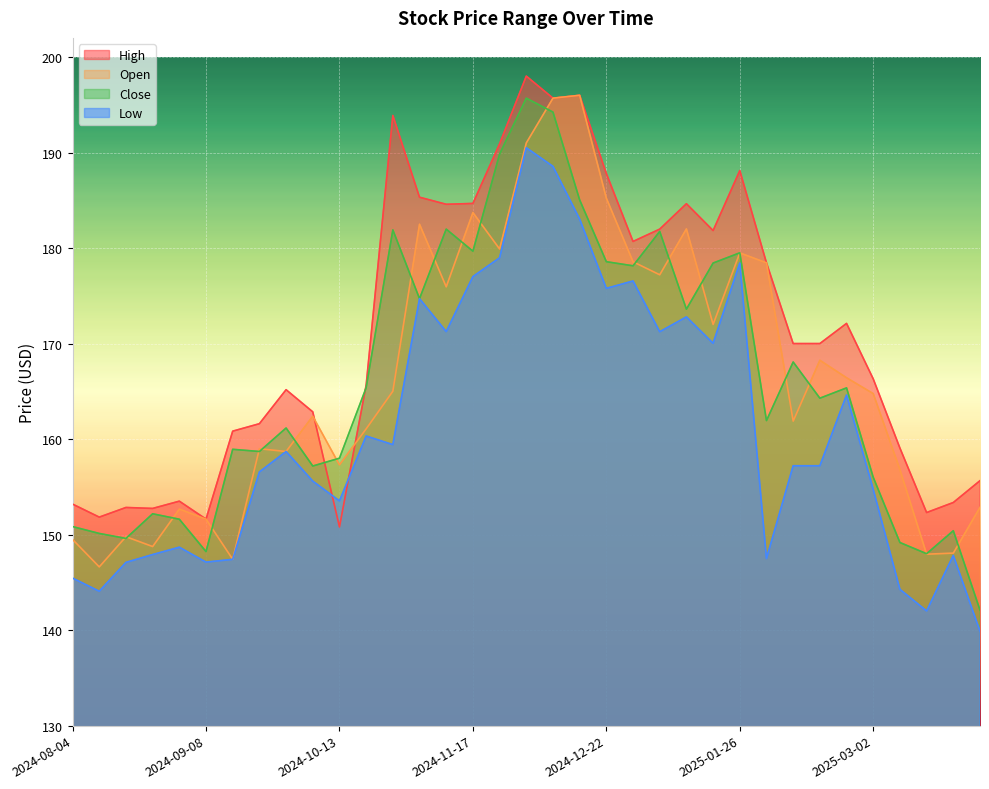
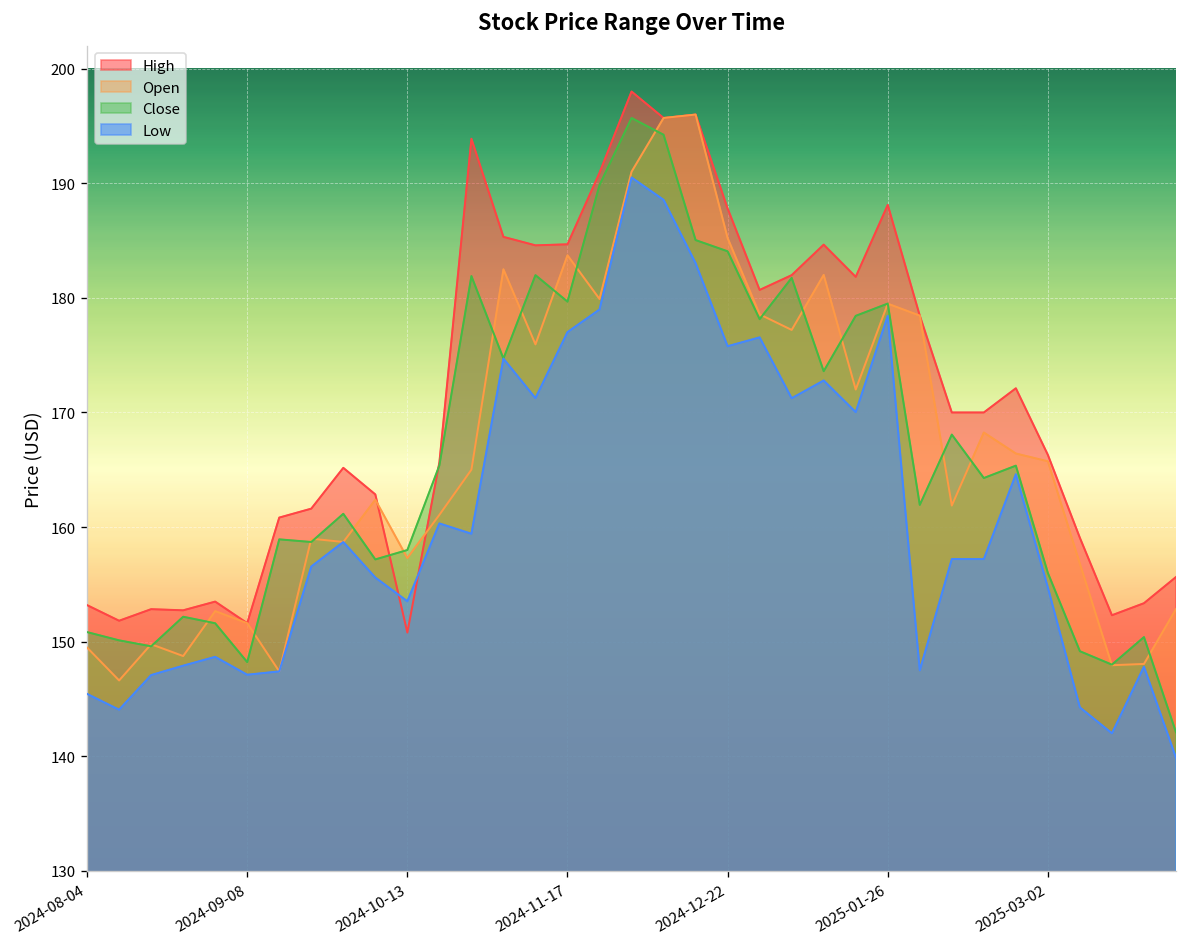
  {
    "High": {
      "2024-08-04": 153,
      "2024-10-13": 151,
      "2024-11-17": 185,
      "2024-12-22": 188,
      "2025-01-26": 188,
      "2025-03-02": 166
    },
    "Open": {
      "2024-08-04": 149,
      "2024-10-13": 157,
      "2024-11-17": 184,
      "2024-12-22": 185,
-     "2025-03-02": 165
+     "2025-03-02": 166
    },
    "Close": {
      "2024-08-04": 151,
      "2024-09-08": 148,
      "2024-10-13": 158,
      "2024-11-17": 180,
-     "2024-12-22": 179,
+     "2024-12-22": 184,
      "2025-03-02": 156
    },
    "Low": {
      "2024-08-04": 145,
      "2024-09-08": 147,
      "2024-10-13": 154,
      "2024-11-17": 177,
      "2024-12-22": 176,
      "2025-01-26": 178,
      "2025-03-02": 155
    }
  }
